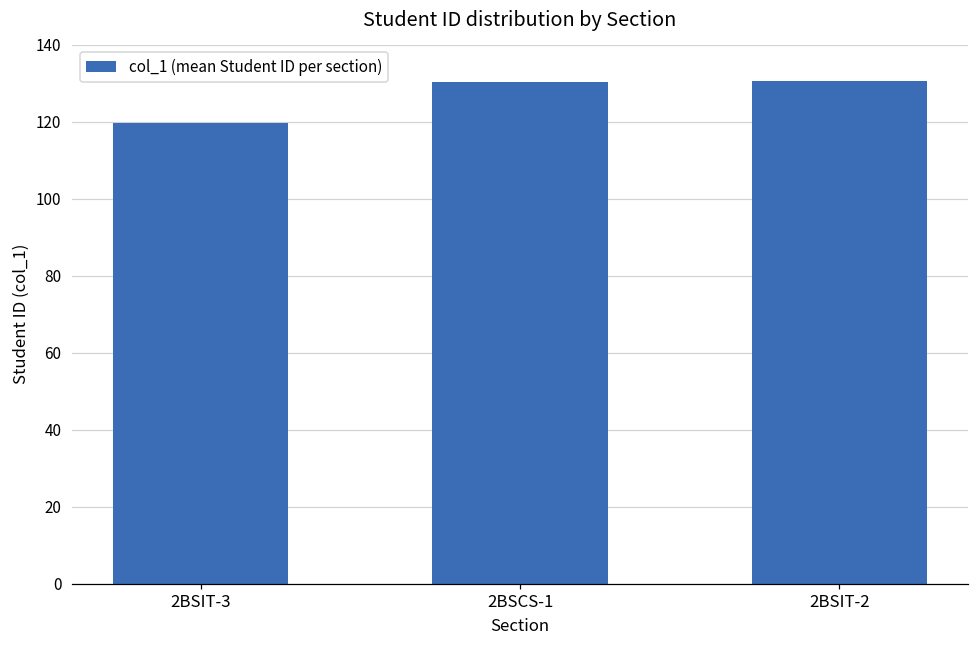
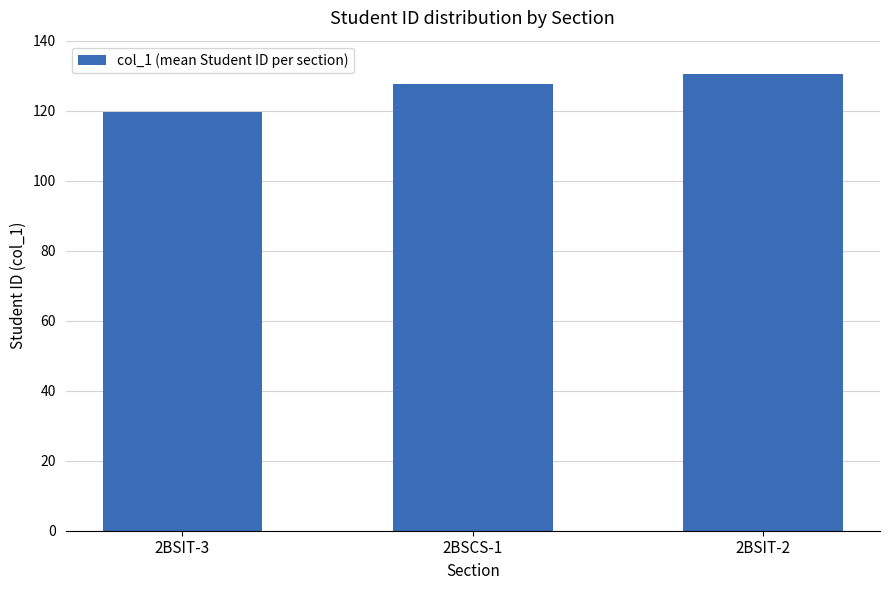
  {
    "2BSIT-3": 120,
-   "2BSCS-1": 130,
+   "2BSCS-1": 128,
    "2BSIT-2": 131
  }
